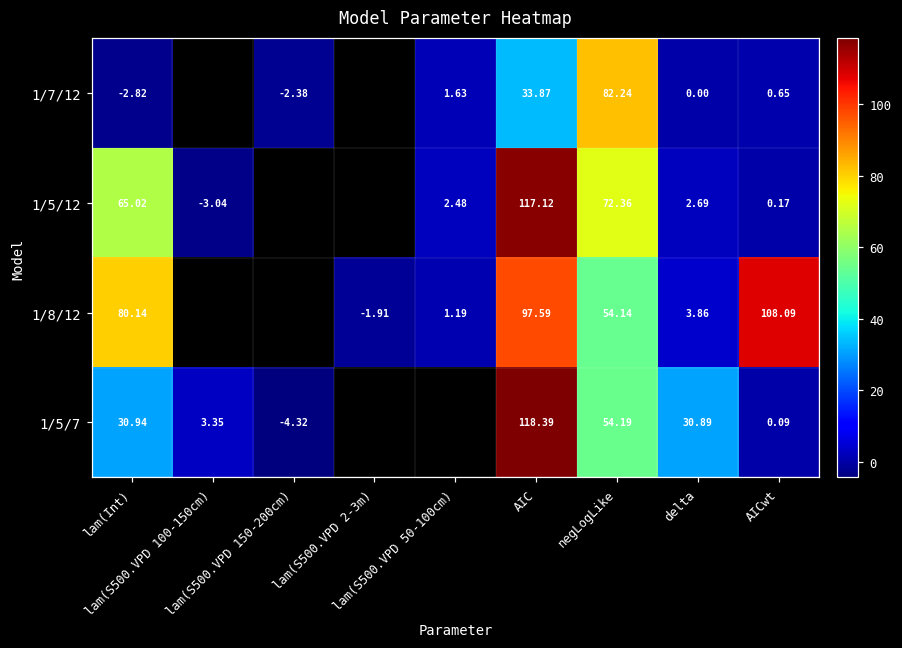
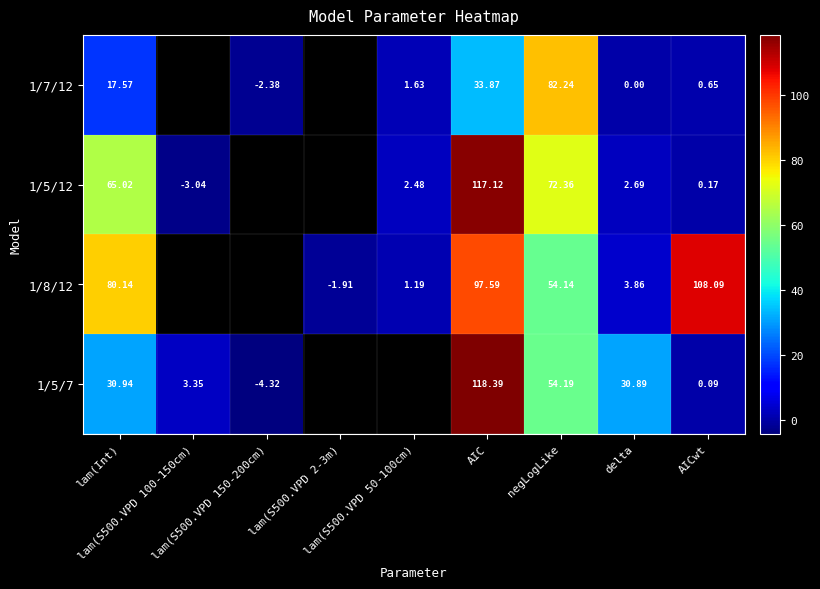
  {
    "1/7/12": {
-     "lam(Int)": -2.82,
+     "lam(Int)": 17.57,
      "lam(S500.VPD 150-200cm)": -2.38,
      "lam(S500.VPD 50-100cm)": 1.63,
      "AIC": 33.87,
      "negLogLike": 82.24,
      "delta": 0.00,
      "AICwt": 0.65
    },
    "1/5/12": {
      "lam(Int)": 65.02,
      "lam(S500.VPD 100-150cm)": -3.04,
      "lam(S500.VPD 50-100cm)": 2.48,
      "AIC": 117.12,
      "negLogLike": 72.36,
      "delta": 2.69,
      "AICwt": 0.17
    },
    "1/8/12": {
      "lam(Int)": 80.14,
      "lam(S500.VPD 2-3m)": -1.91,
      "lam(S500.VPD 50-100cm)": 1.19,
      "AIC": 97.59,
      "negLogLike": 54.14,
      "delta": 3.86,
      "AICwt": 108.09
    },
    "1/5/7": {
      "lam(Int)": 30.94,
      "lam(S500.VPD 100-150cm)": 3.35,
      "lam(S500.VPD 150-200cm)": -4.32,
      "AIC": 118.39,
      "negLogLike": 54.19,
      "delta": 30.89,
      "AICwt": 0.09
    }
  }
